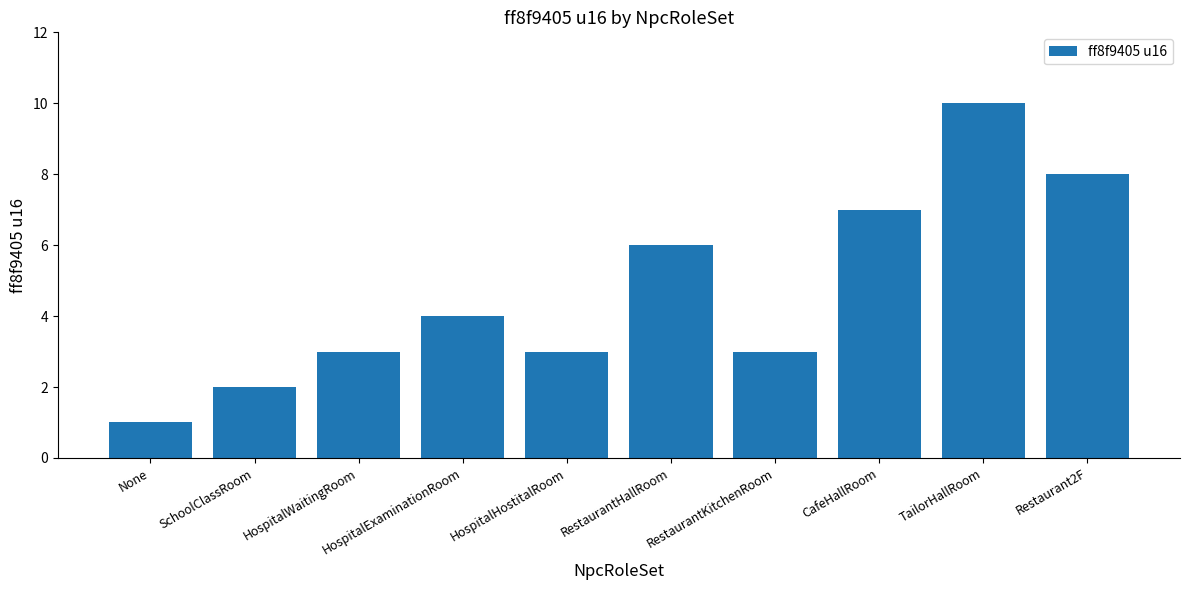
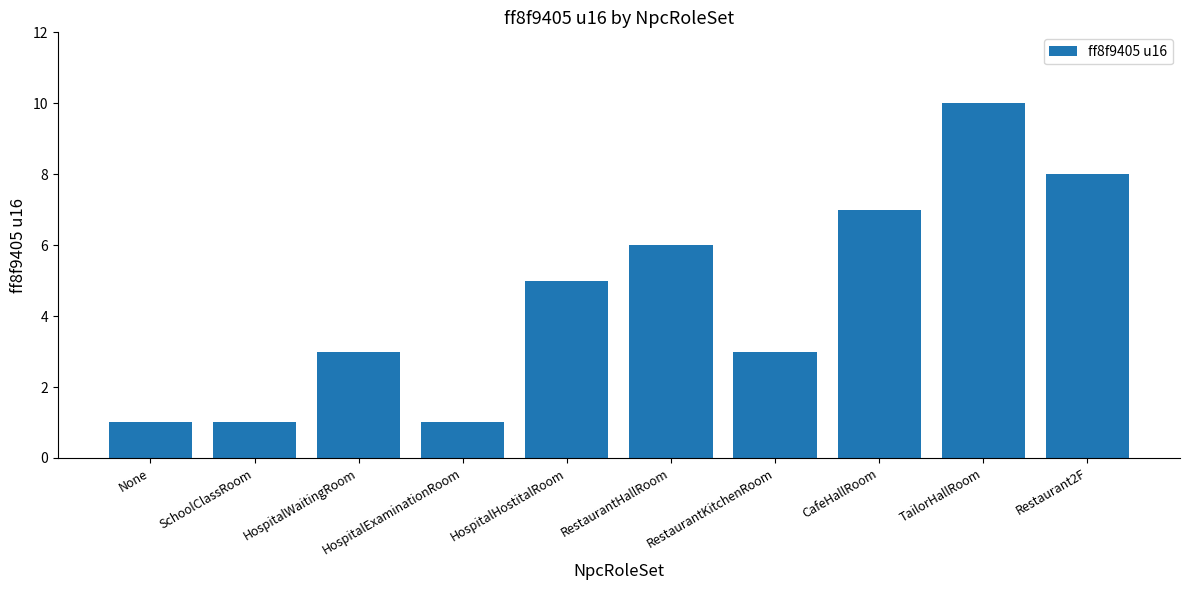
  {
    "None": 1,
-   "SchoolClassRoom": 2,
+   "SchoolClassRoom": 1,
    "HospitalWaitingRoom": 3,
-   "HospitalExaminationRoom": 4,
-   "HospitalHostitalRoom": 3,
+   "HospitalExaminationRoom": 1,
+   "HospitalHostitalRoom": 5,
    "RestaurantHallRoom": 6,
    "RestaurantKitchenRoom": 3,
    "CafeHallRoom": 7,
    "TailorHallRoom": 10,
    "Restaurant2F": 8
  }
